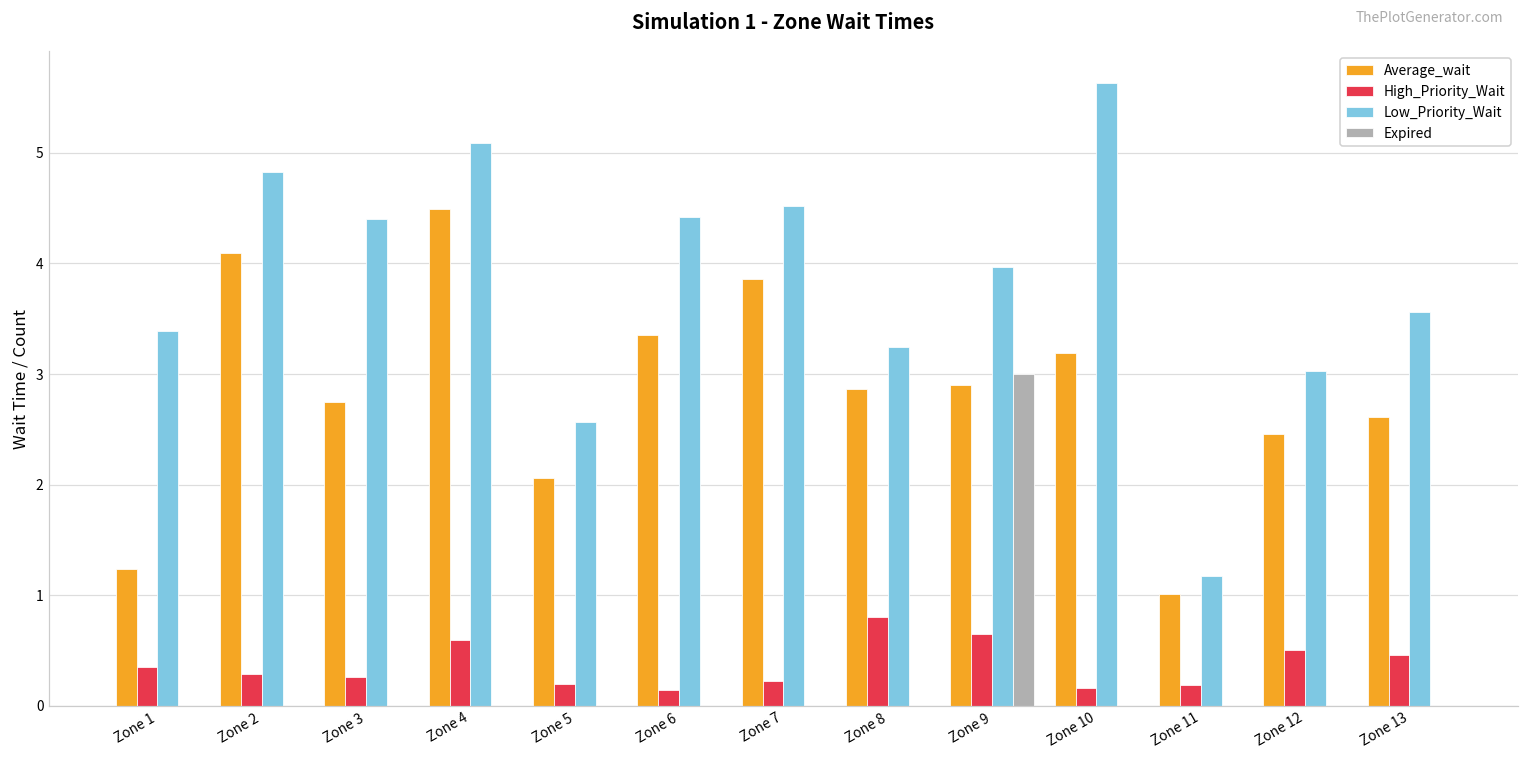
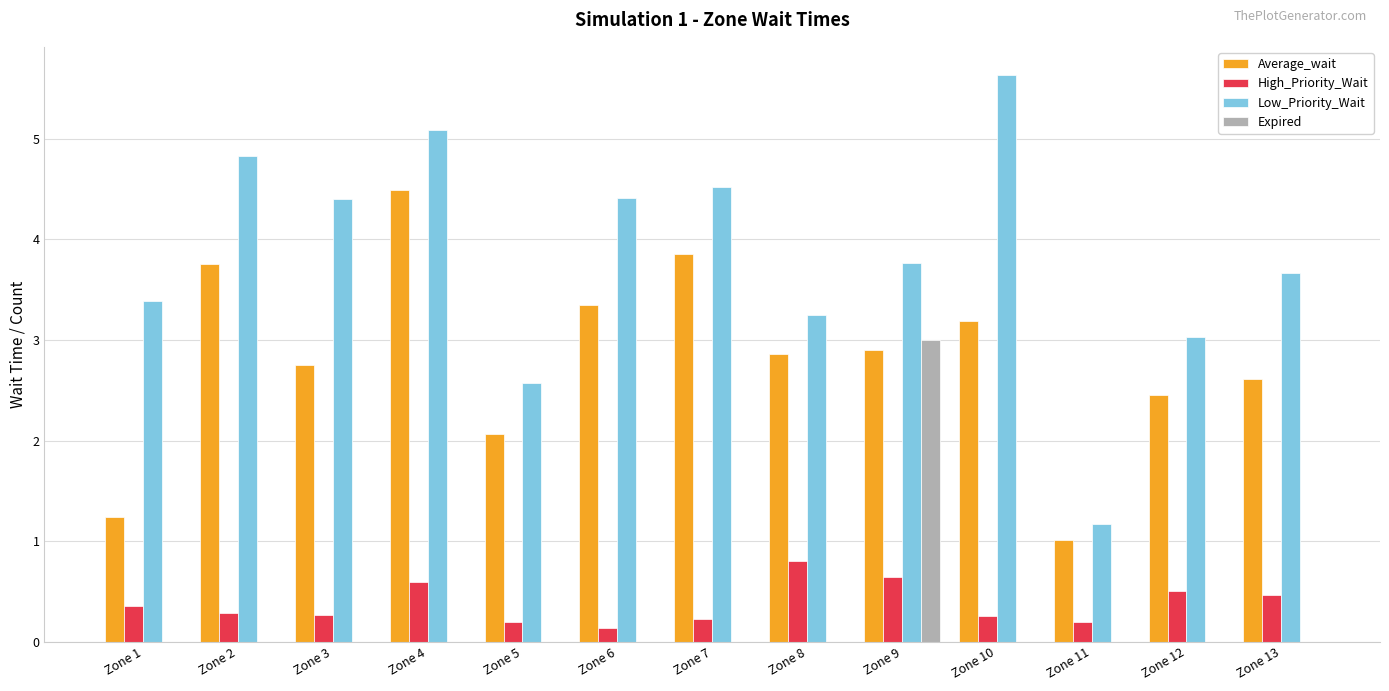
  {
    "Average_wait": {
      "Zone 1": 1.24,
-     "Zone 2": 4.10,
+     "Zone 2": 3.76,
      "Zone 3": 2.75,
      "Zone 4": 4.49,
      "Zone 5": 2.06,
      "Zone 6": 3.35,
      "Zone 7": 3.86,
      "Zone 8": 2.86,
      "Zone 9": 2.90,
      "Zone 10": 3.19,
      "Zone 11": 1.01,
      "Zone 12": 2.46,
      "Zone 13": 2.61
    },
    "High_Priority_Wait": {
      "Zone 1": 0.36,
      "Zone 2": 0.28,
      "Zone 3": 0.26,
      "Zone 4": 0.59,
      "Zone 5": 0.19,
      "Zone 6": 0.14,
      "Zone 7": 0.23,
      "Zone 8": 0.80,
      "Zone 9": 0.65,
-     "Zone 10": 0.16,
+     "Zone 10": 0.25,
      "Zone 11": 0.19,
      "Zone 12": 0.50,
      "Zone 13": 0.46
    },
    "Low_Priority_Wait": {
      "Zone 1": 3.39,
      "Zone 2": 4.83,
      "Zone 3": 4.40,
      "Zone 4": 5.09,
      "Zone 5": 2.57,
      "Zone 6": 4.42,
      "Zone 7": 4.52,
      "Zone 8": 3.24,
-     "Zone 9": 3.97,
+     "Zone 9": 3.77,
      "Zone 10": 5.63,
      "Zone 11": 1.17,
      "Zone 12": 3.03,
-     "Zone 13": 3.56
+     "Zone 13": 3.66
    },
    "Expired": {
      "Zone 1": 0.00,
      "Zone 2": 0.00,
      "Zone 3": 0.00,
      "Zone 4": 0.00,
      "Zone 5": 0.00,
      "Zone 6": 0.00,
      "Zone 7": 0.00,
      "Zone 8": 0.00,
      "Zone 9": 3.00,
      "Zone 10": 0.00,
      "Zone 11": 0.00,
      "Zone 12": 0.00,
      "Zone 13": 0.00
    }
  }
